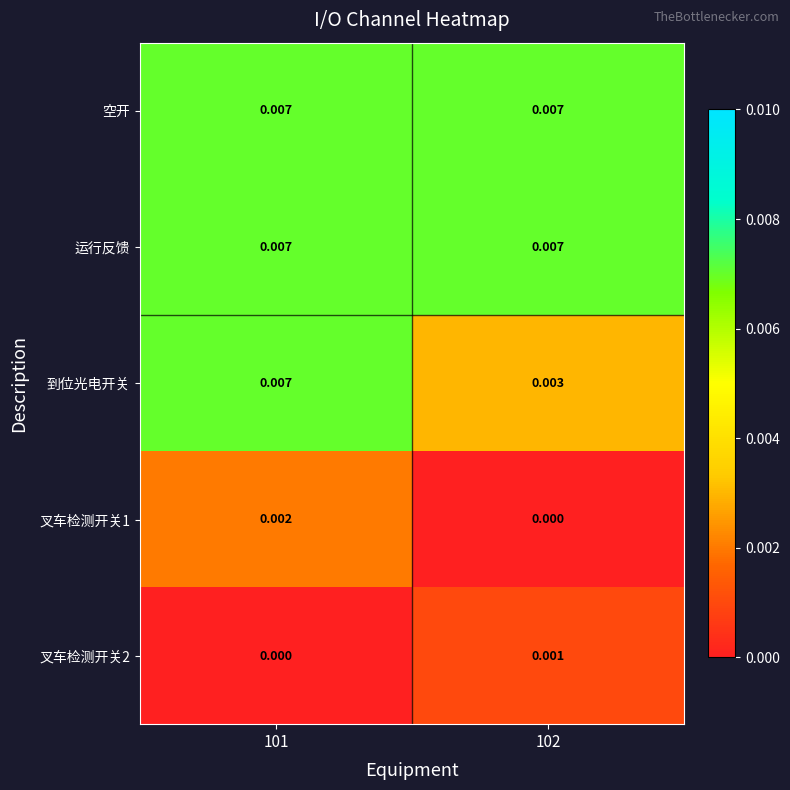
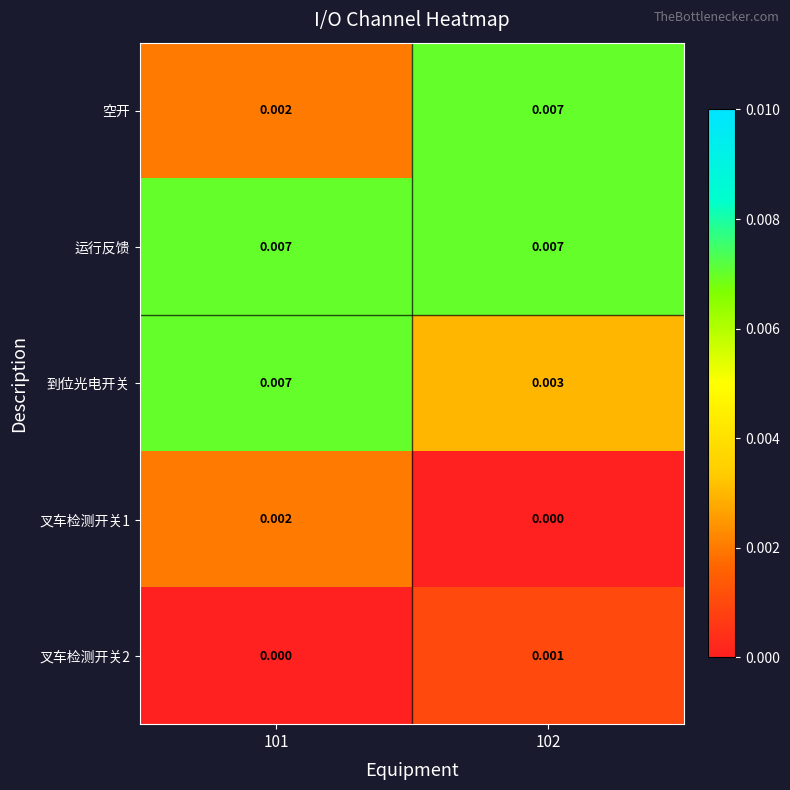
  {
    "空开": {
-     "101": 0.007,
+     "101": 0.002,
      "102": 0.007
    },
    "运行反馈": {
      "101": 0.007,
      "102": 0.007
    },
    "到位光电开关": {
      "101": 0.007,
      "102": 0.003
    },
    "叉车检测开关1": {
      "101": 0.002,
      "102": 0.000
    },
    "叉车检测开关2": {
      "101": 0.000,
      "102": 0.001
    }
  }
